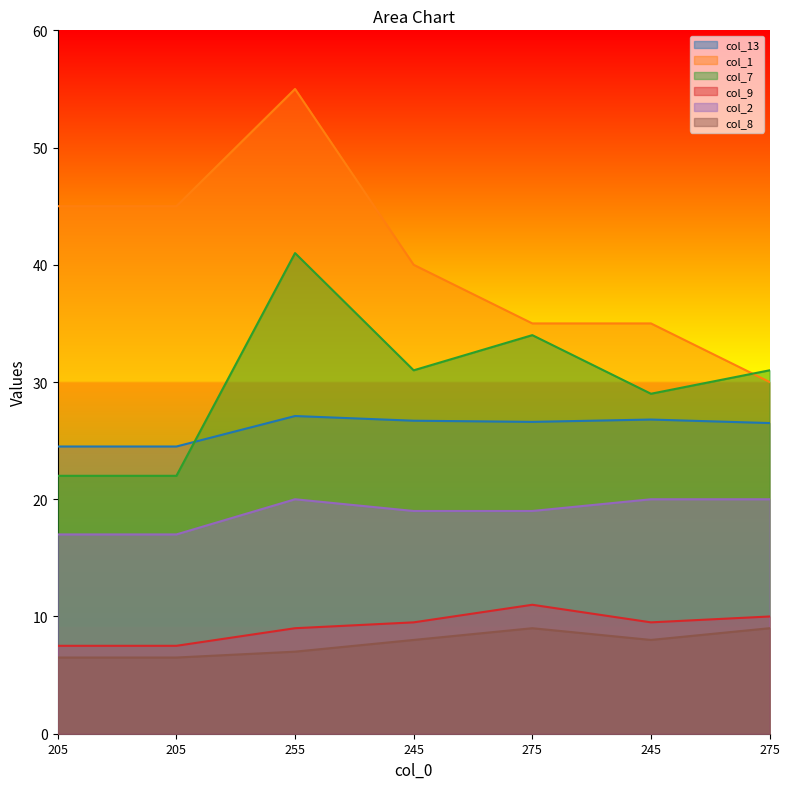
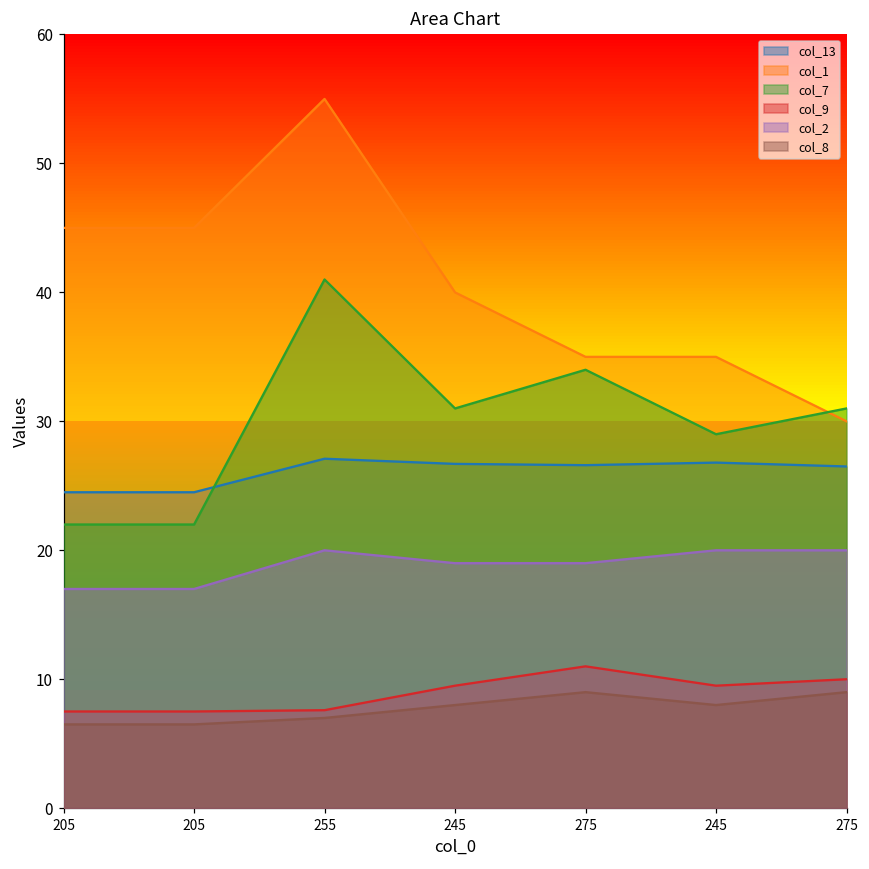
  {
    "col_13": {
      "255": 27.1
    },
    "col_1": {
      "255": 55.0
    },
    "col_7": {
      "255": 41.0
    },
    "col_9": {
-     "255": 9.0
+     "255": 7.6
    },
    "col_2": {
      "255": 20.0
    },
    "col_8": {
      "255": 7.0
    }
  }
